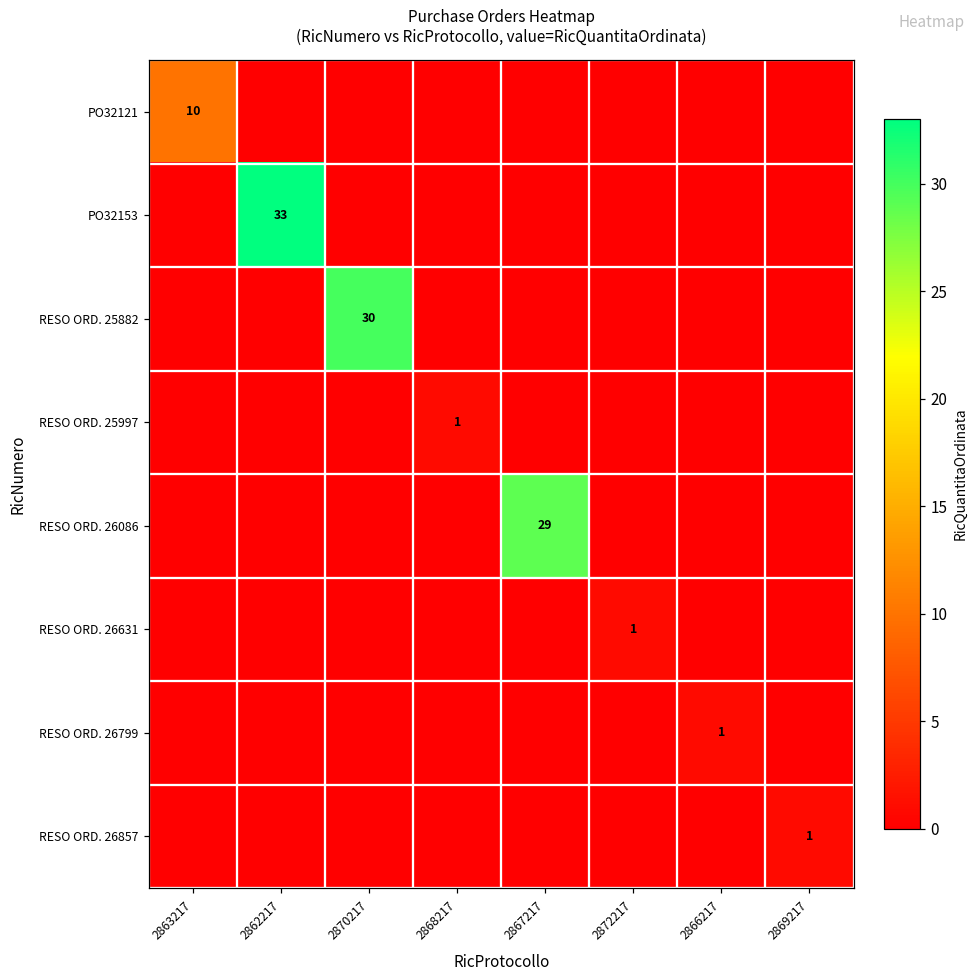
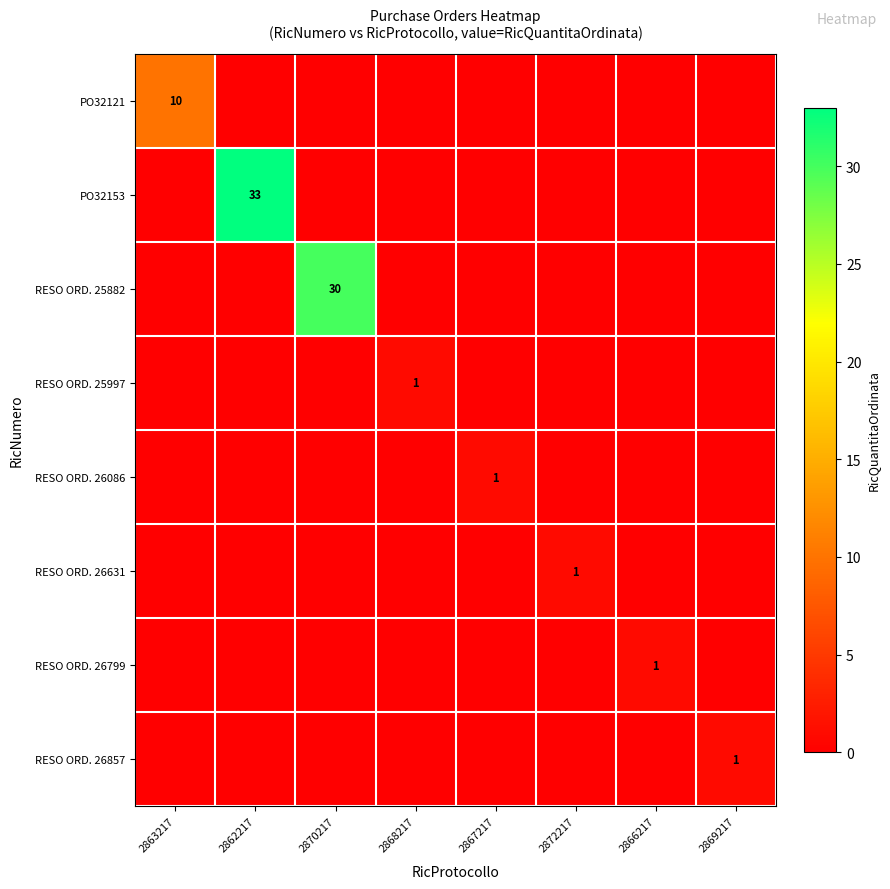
  {
    "PO32121": {
      "2863217": 10
    },
    "PO32153": {
      "2862217": 33
    },
    "RESO ORD. 25882": {
      "2870217": 30
    },
    "RESO ORD. 25997": {
      "2868217": 1
    },
    "RESO ORD. 26086": {
-     "2867217": 29
+     "2867217": 1
    },
    "RESO ORD. 26631": {
      "2872217": 1
    },
    "RESO ORD. 26799": {
      "2866217": 1
    },
    "RESO ORD. 26857": {
      "2869217": 1
    }
  }
